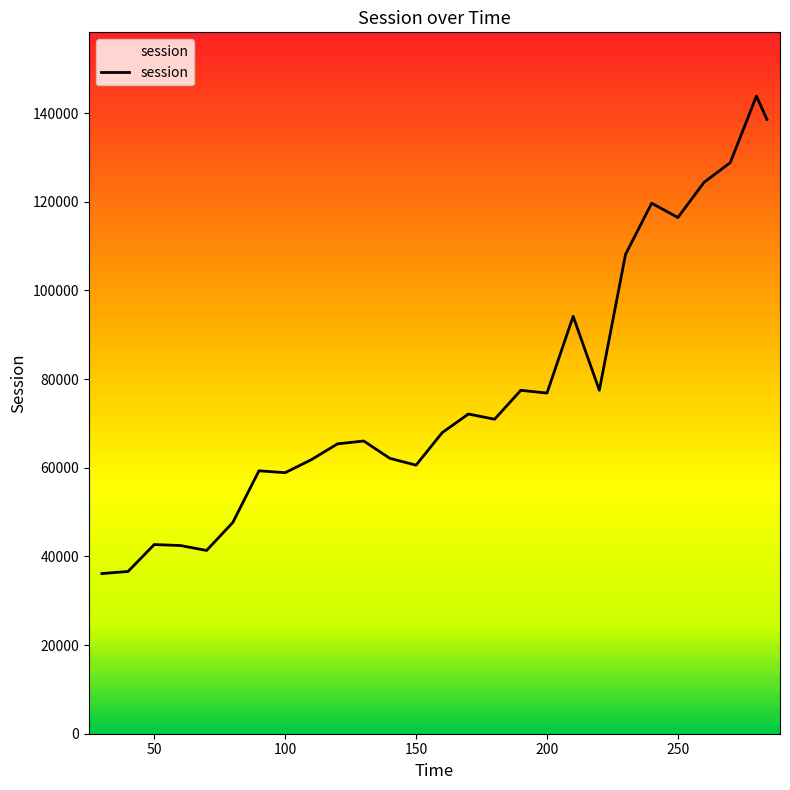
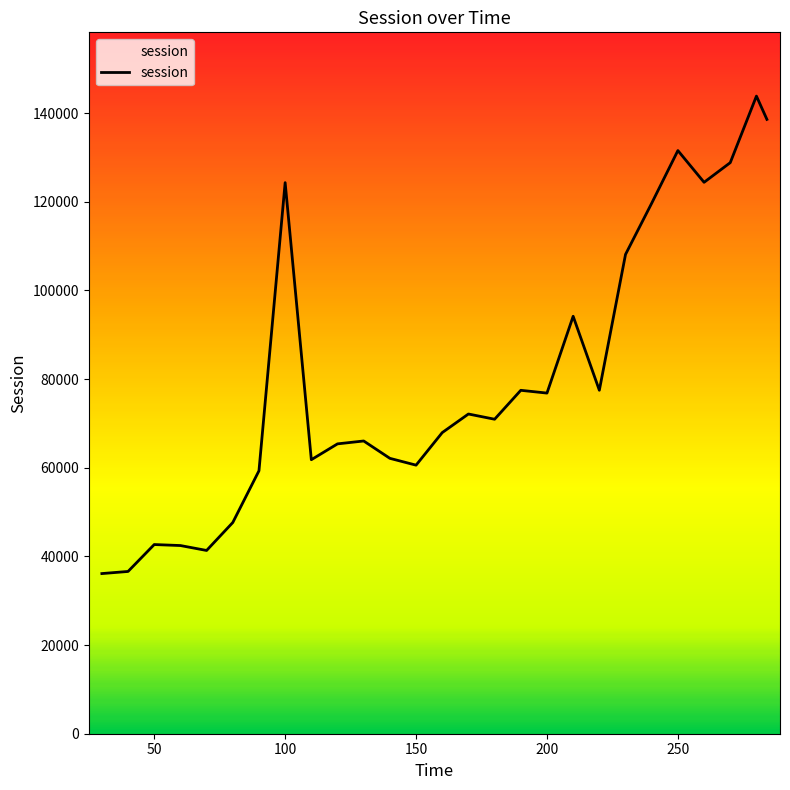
  {
    "50": 43000,
-   "100": 59000,
+   "100": 124000,
    "150": 61000,
    "200": 77000,
-   "250": 116000
+   "250": 132000
  }
